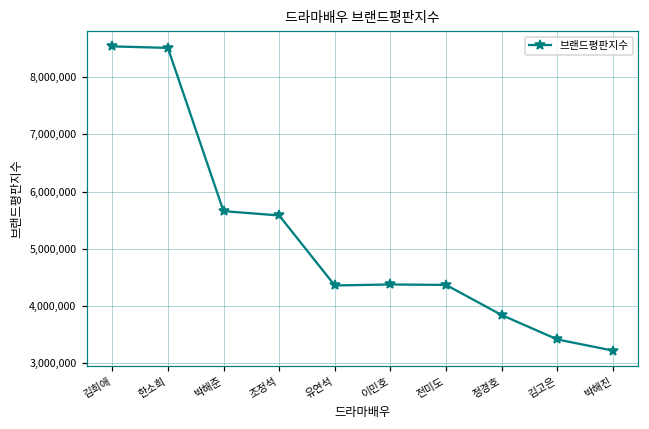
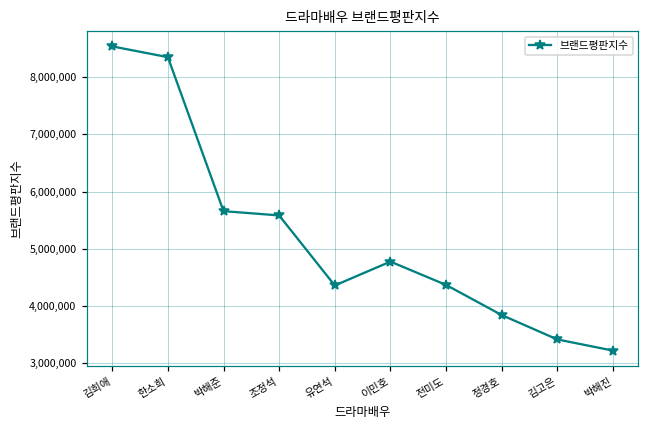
  {
    "김희애": "8,500,000",
-   "한소희": "8,500,000",
+   "한소희": "8,300,000",
    "박해준": "5,700,000",
    "조정석": "5,600,000",
    "유연석": "4,400,000",
-   "이민호": "4,400,000",
+   "이민호": "4,800,000",
    "전미도": "4,400,000",
    "정경호": "3,800,000",
    "김고은": "3,400,000",
    "박해진": "3,200,000"
  }
